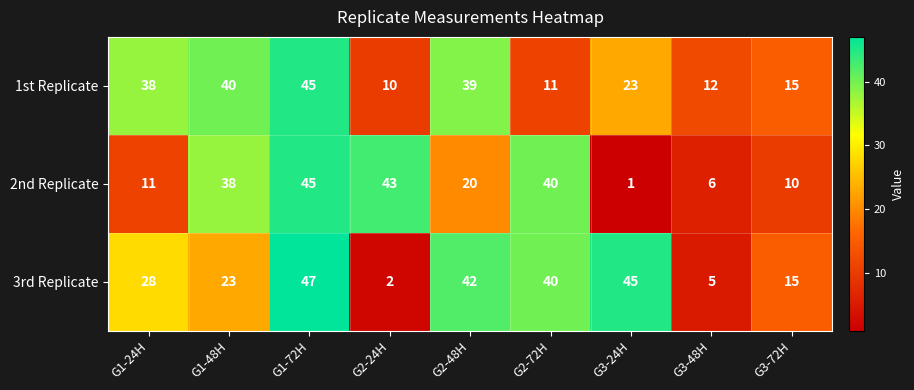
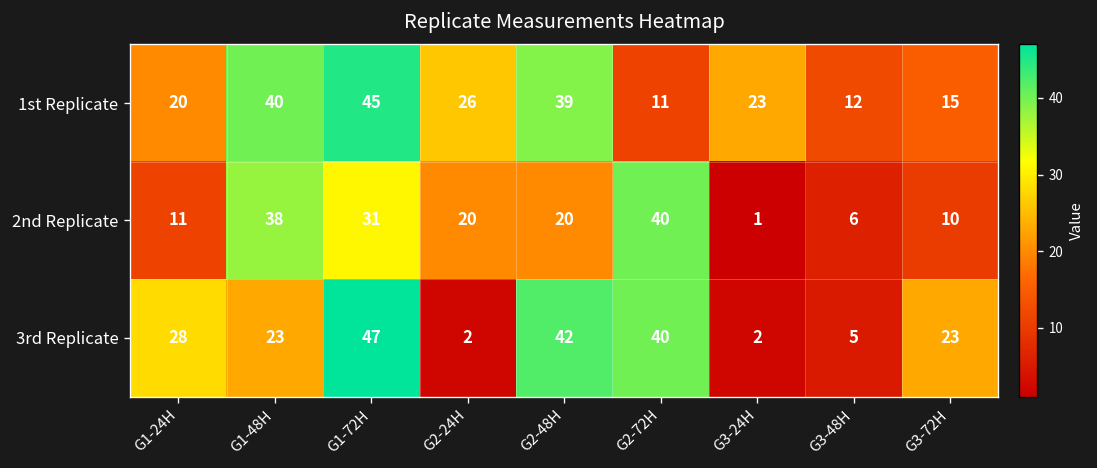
  {
    "1st Replicate": {
-     "G1-24H": 38,
+     "G1-24H": 20,
      "G1-48H": 40,
      "G1-72H": 45,
-     "G2-24H": 10,
+     "G2-24H": 26,
      "G2-48H": 39,
      "G2-72H": 11,
      "G3-24H": 23,
      "G3-48H": 12,
      "G3-72H": 15
    },
    "2nd Replicate": {
      "G1-24H": 11,
      "G1-48H": 38,
-     "G1-72H": 45,
-     "G2-24H": 43,
+     "G1-72H": 31,
+     "G2-24H": 20,
      "G2-48H": 20,
      "G2-72H": 40,
      "G3-24H": 1,
      "G3-48H": 6,
      "G3-72H": 10
    },
    "3rd Replicate": {
      "G1-24H": 28,
      "G1-48H": 23,
      "G1-72H": 47,
      "G2-24H": 2,
      "G2-48H": 42,
      "G2-72H": 40,
-     "G3-24H": 45,
+     "G3-24H": 2,
      "G3-48H": 5,
-     "G3-72H": 15
+     "G3-72H": 23
    }
  }
